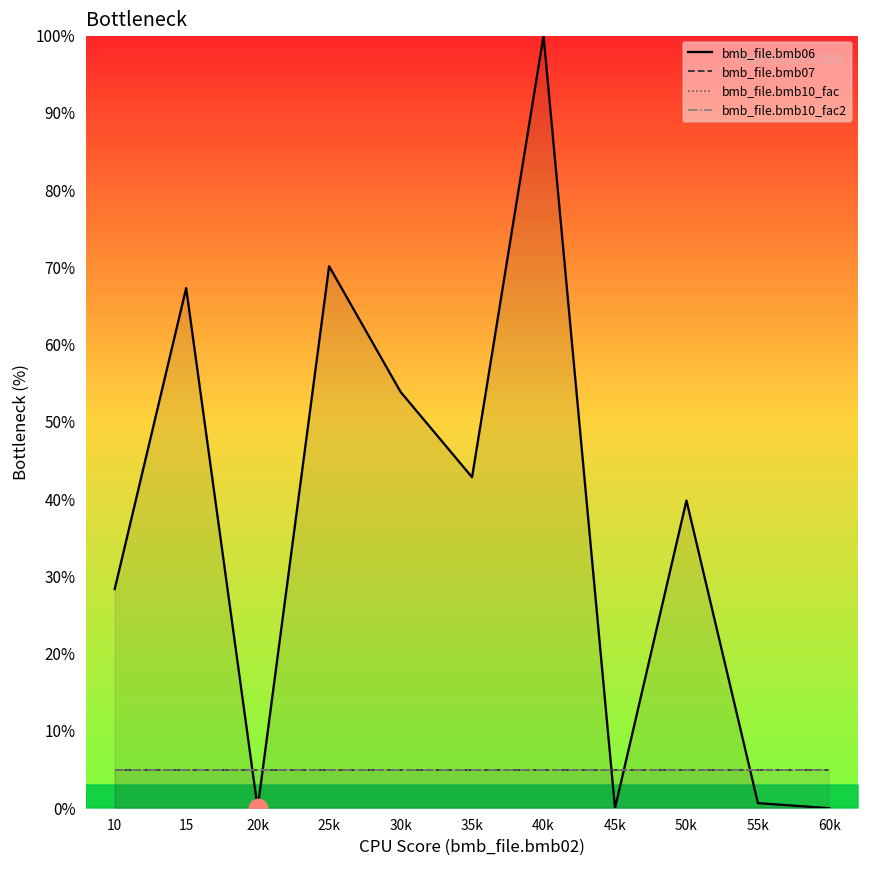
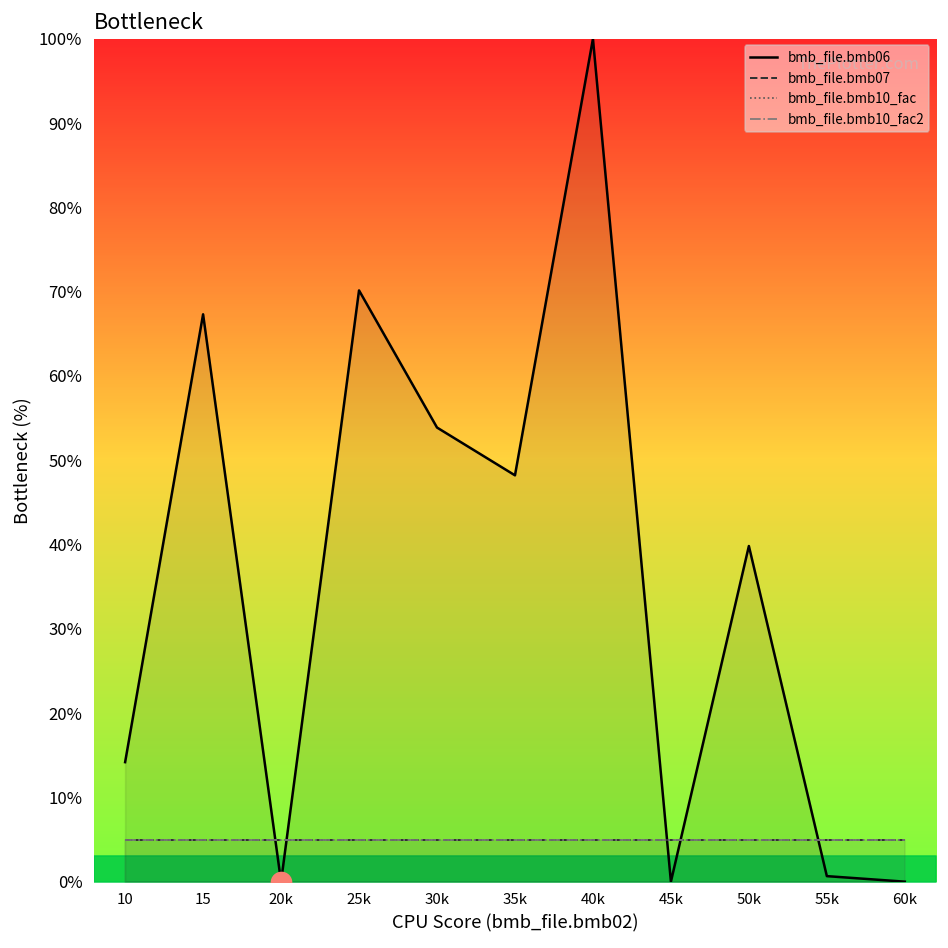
  {
    "bmb_file.bmb06": {
-     "10": "28%",
+     "10": "14%",
      "15": "67%",
      "25k": "70%",
      "30k": "54%",
-     "35k": "43%",
+     "35k": "48%",
      "40k": "100%",
      "45k": "0%",
      "50k": "40%",
      "55k": "1%",
      "60k": "0%"
    },
    "bmb_file.bmb10_fac2": {
      "10": "5%",
      "15": "5%",
      "20k": "5%",
      "25k": "5%",
      "30k": "5%",
      "35k": "5%",
      "40k": "5%",
      "45k": "5%",
      "50k": "5%",
      "55k": "5%",
      "60k": "5%"
    }
  }
